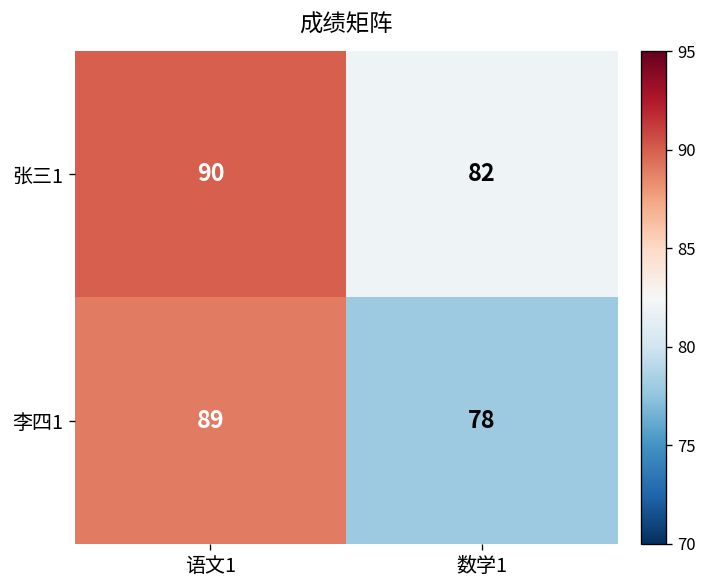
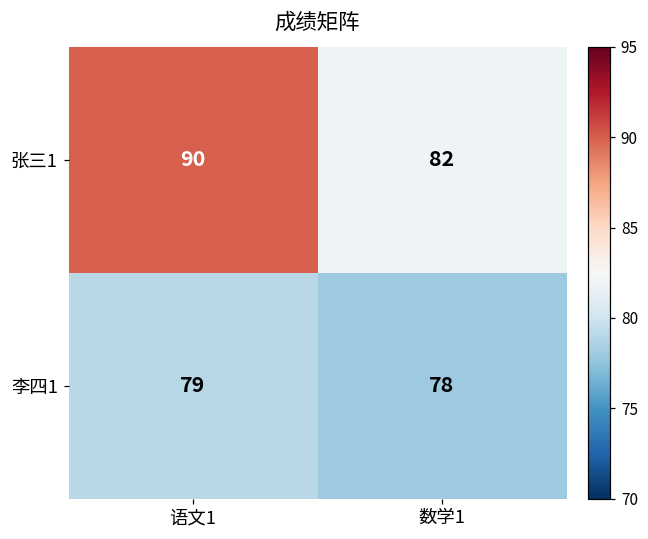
  {
    "张三1": {
      "语文1": 90,
      "数学1": 82
    },
    "李四1": {
-     "语文1": 89,
+     "语文1": 79,
      "数学1": 78
    }
  }
